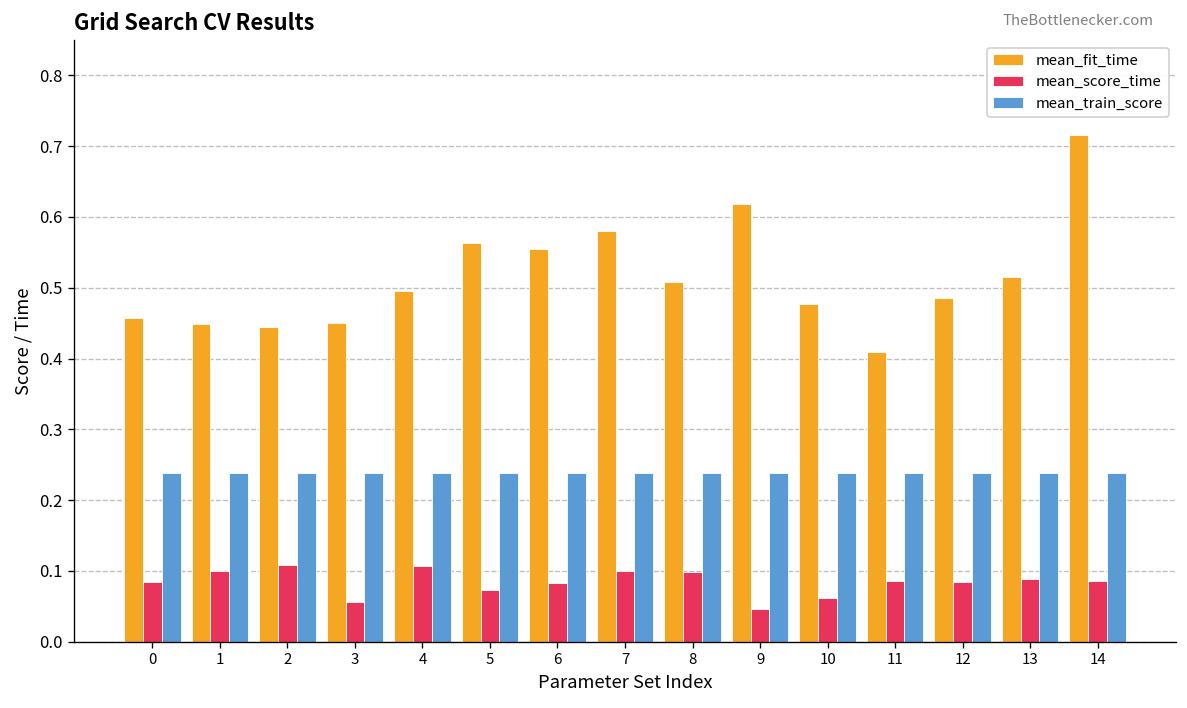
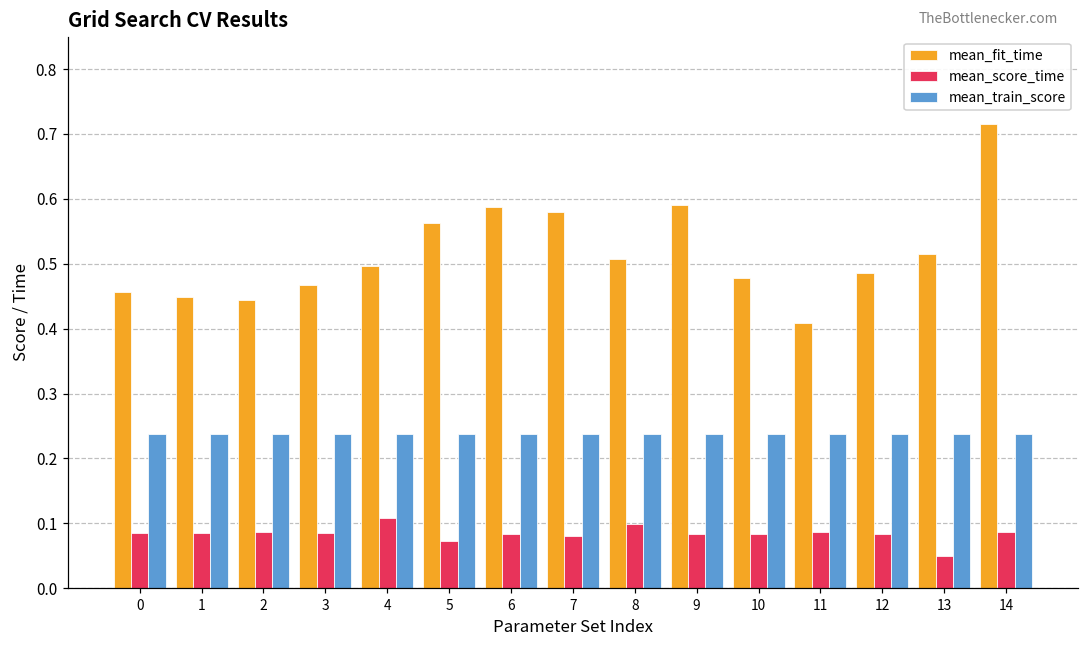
  {
    "mean_fit_time": {
      "0": 0.46,
      "1": 0.45,
      "2": 0.44,
-     "3": 0.45,
+     "3": 0.47,
      "4": 0.50,
      "5": 0.56,
-     "6": 0.55,
+     "6": 0.59,
      "7": 0.58,
      "8": 0.51,
-     "9": 0.62,
+     "9": 0.59,
      "10": 0.48,
      "11": 0.41,
      "12": 0.49,
      "13": 0.52,
      "14": 0.72
    },
    "mean_score_time": {
      "0": 0.08,
-     "1": 0.10,
-     "2": 0.11,
-     "3": 0.06,
+     "1": 0.09,
+     "2": 0.09,
+     "3": 0.09,
      "4": 0.11,
      "5": 0.07,
      "6": 0.08,
-     "7": 0.10,
+     "7": 0.08,
      "8": 0.10,
-     "9": 0.05,
-     "10": 0.06,
+     "9": 0.08,
+     "10": 0.08,
      "11": 0.09,
      "12": 0.08,
-     "13": 0.09,
+     "13": 0.05,
      "14": 0.09
    },
    "mean_train_score": {
      "0": 0.24,
      "1": 0.24,
      "2": 0.24,
      "3": 0.24,
      "4": 0.24,
      "5": 0.24,
      "6": 0.24,
      "7": 0.24,
      "8": 0.24,
      "9": 0.24,
      "10": 0.24,
      "11": 0.24,
      "12": 0.24,
      "13": 0.24,
      "14": 0.24
    }
  }
